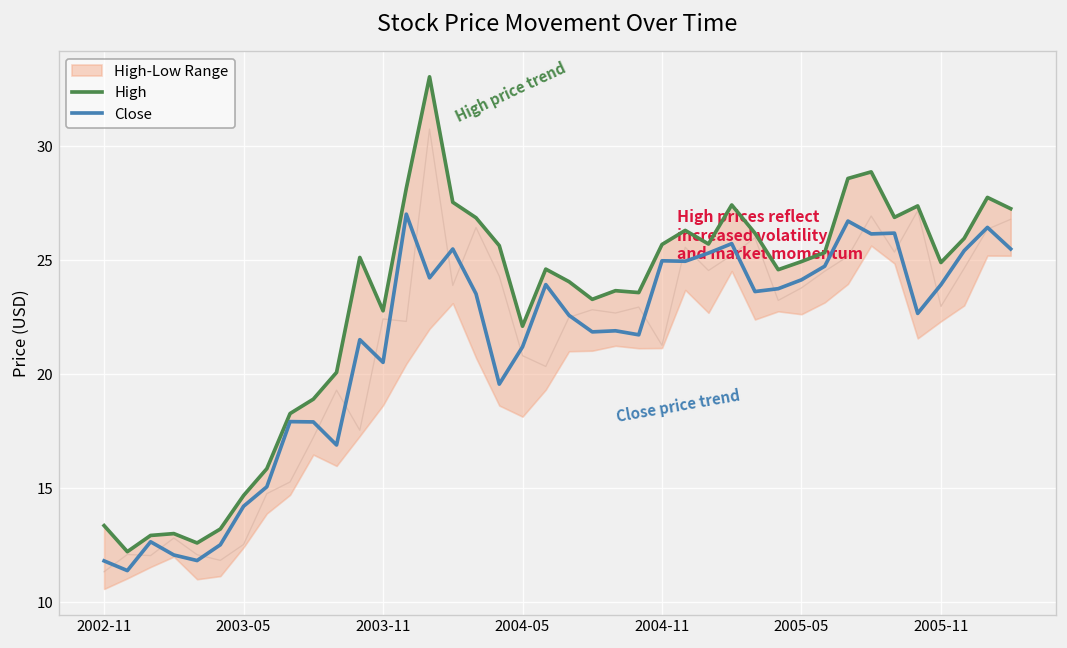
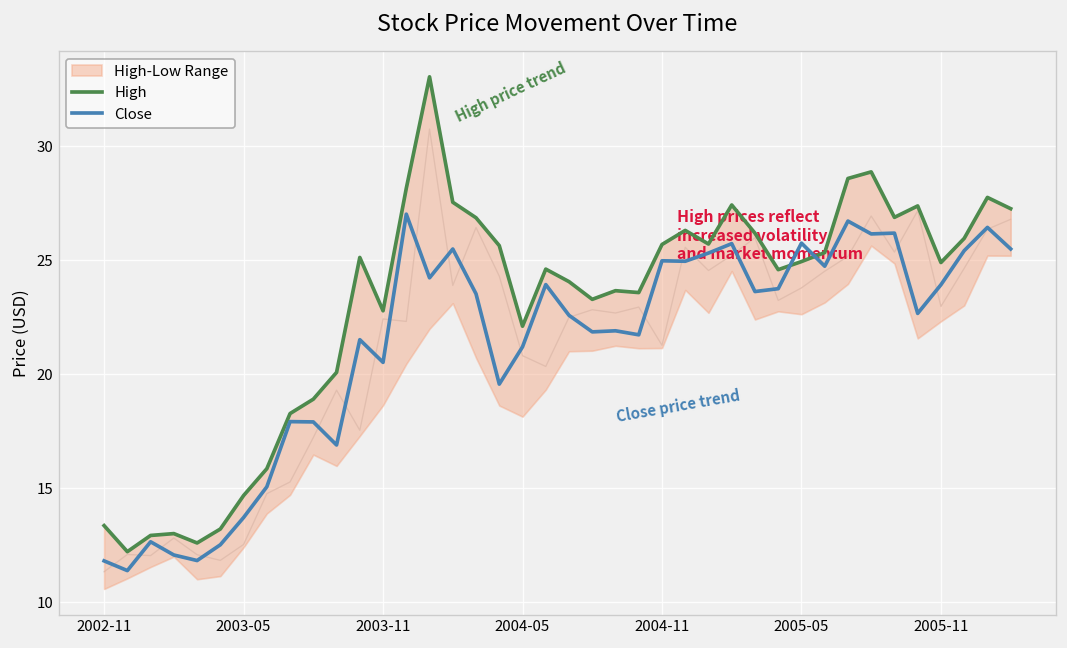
  {
    "Close": {
      "2002-11": 11.8,
-     "2003-05": 14.2,
+     "2003-05": 13.7,
      "2003-11": 20.5,
      "2004-05": 21.2,
      "2004-11": 25.0,
-     "2005-05": 24.1,
+     "2005-05": 25.8,
      "2005-11": 23.9
    }
  }
